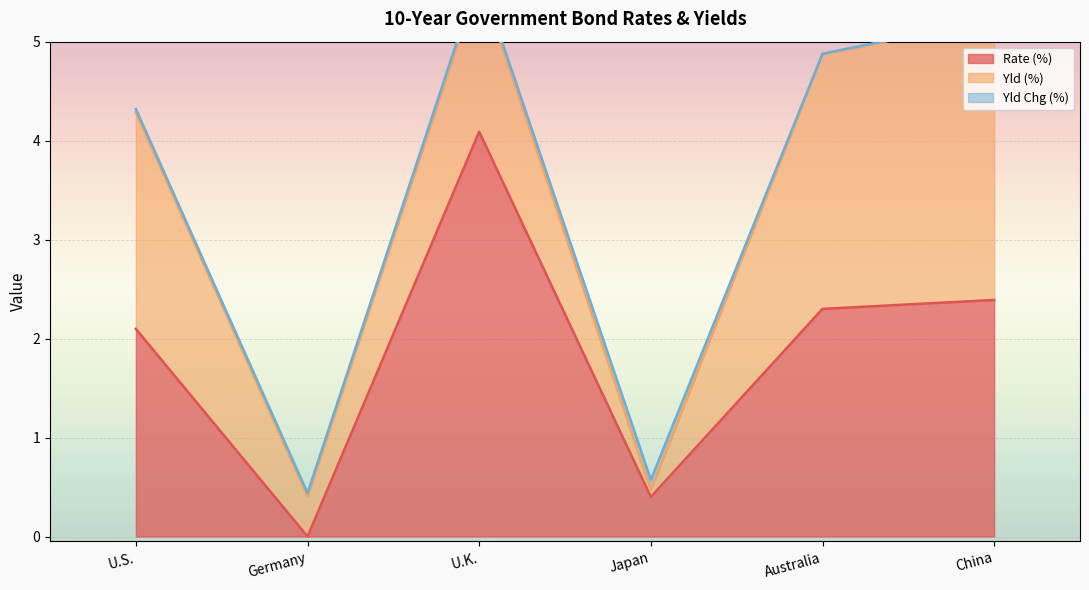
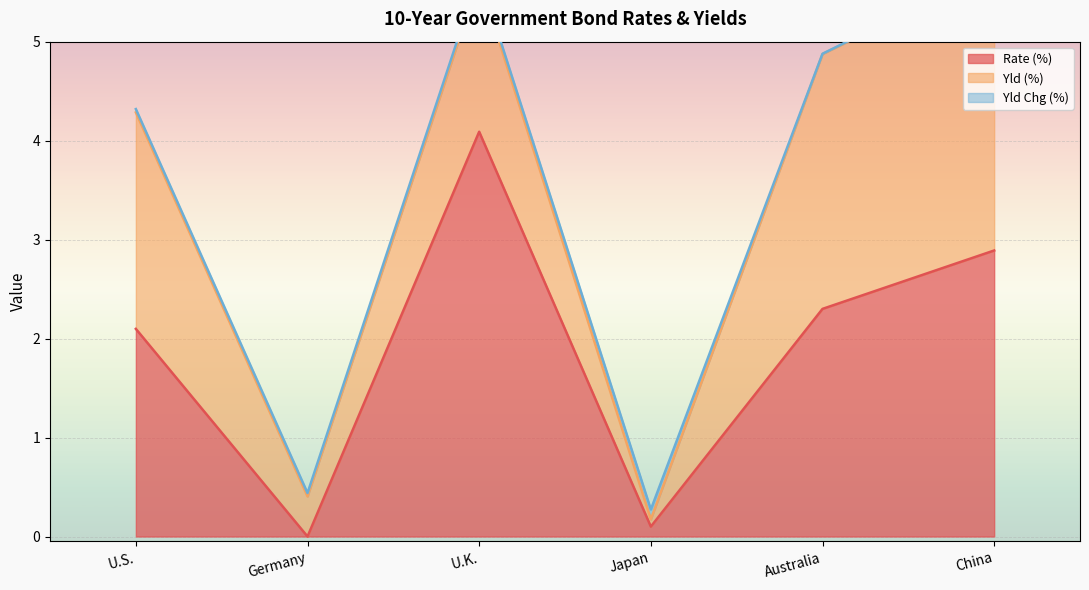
  {
    "Rate (%)": {
      "U.S.": 2.1,
      "Germany": 0.0,
      "U.K.": 4.1,
-     "Japan": 0.4,
+     "Japan": 0.1,
      "Australia": 2.3,
-     "China": 2.4
+     "China": 2.9
    },
    "Yld (%)": {
      "U.S.": 2.2,
      "Germany": 0.4,
      "Japan": 0.1
    },
    "Yld Chg (%)": {
      "U.S.": 0.0,
      "Germany": 0.0,
      "Japan": 0.1
    }
  }
